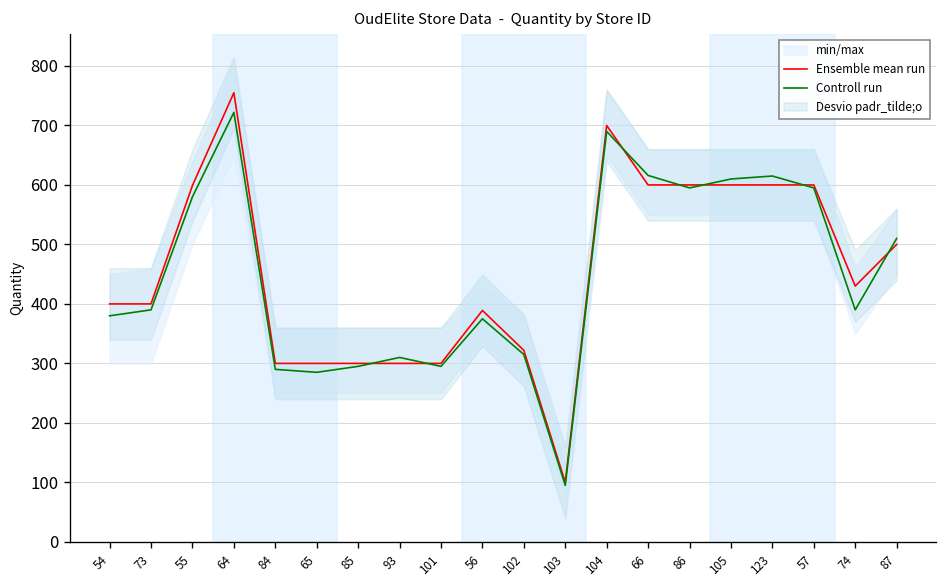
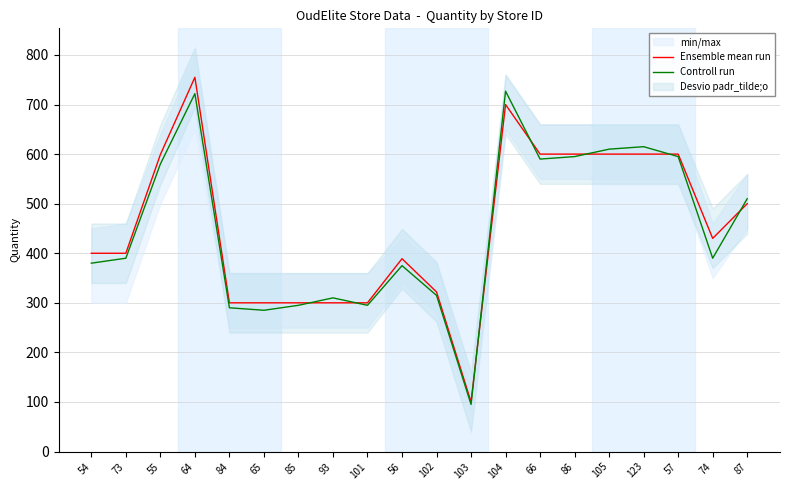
  {
    "Ensemble mean run": {
      "54": 400,
      "73": 400,
      "55": 600,
      "64": 760,
      "84": 300,
      "65": 300,
      "93": 300,
      "56": 390,
      "102": 320,
      "104": 700,
      "66": 600,
      "105": 600,
      "123": 600,
      "74": 430,
      "87": 500
    },
    "Controll run": {
      "54": 380,
      "73": 390,
      "55": 580,
      "64": 720,
      "84": 290,
      "65": 290,
      "93": 310,
      "56": 380,
      "102": 320,
-     "104": 690,
-     "66": 620,
+     "104": 730,
+     "66": 590,
      "105": 610,
      "123": 620,
      "74": 390,
      "87": 510
    }
  }
